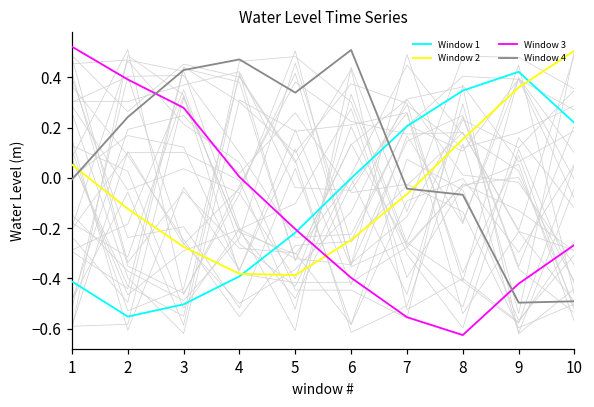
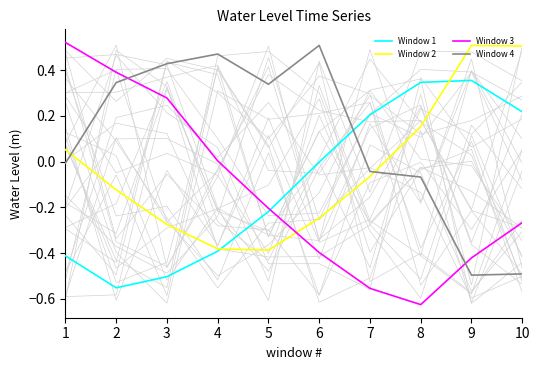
  {
    "Window 1": {
      "1": -0.41,
      "2": -0.55,
      "3": -0.50,
      "5": -0.22,
      "8": 0.35,
-     "9": 0.42
+     "9": 0.36
    },
    "Window 2": {
      "1": 0.05,
      "2": -0.12,
      "5": -0.39,
      "7": -0.06,
      "8": 0.15,
-     "9": 0.36
+     "9": 0.51
    },
    "Window 3": {
      "1": 0.52,
      "2": 0.39,
      "3": 0.28,
      "4": 0.00,
      "5": -0.20,
      "6": -0.40,
      "8": -0.63,
      "9": -0.42,
      "10": -0.27
    },
    "Window 4": {
-     "2": 0.24,
+     "2": 0.35,
      "5": 0.34,
      "6": 0.51,
      "7": -0.04,
      "8": -0.07,
      "9": -0.50
    }
  }
